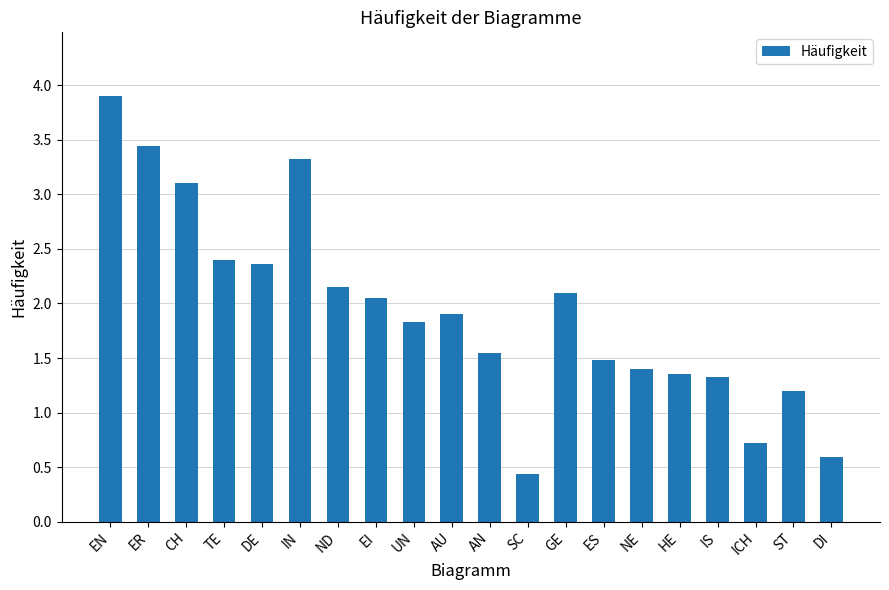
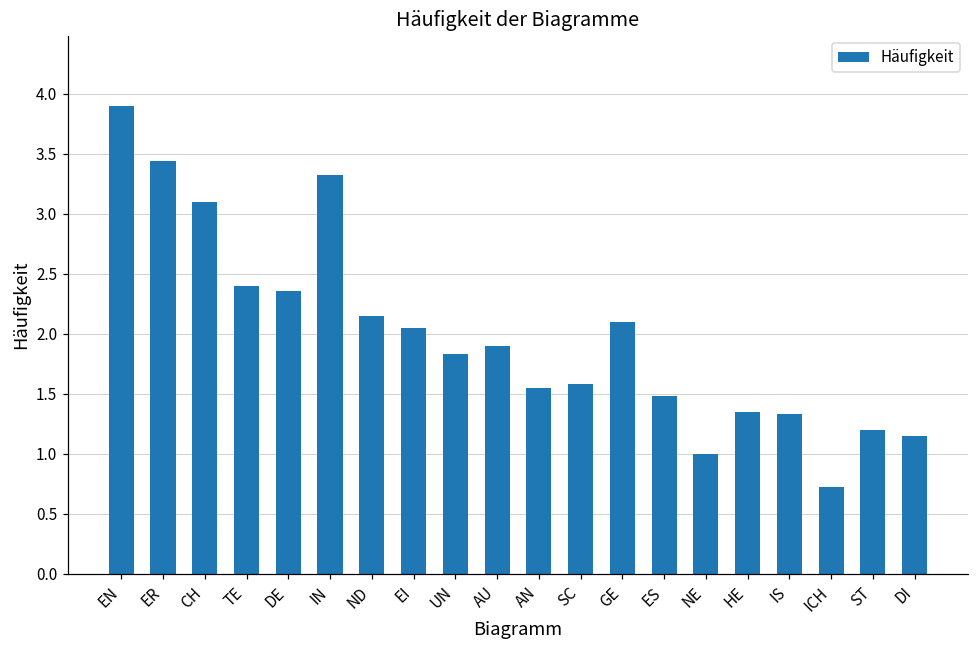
  {
    "EN": 3.90,
    "ER": 3.44,
    "CH": 3.10,
    "TE": 2.40,
    "DE": 2.36,
    "IN": 3.32,
    "ND": 2.15,
    "EI": 2.05,
    "UN": 1.83,
    "AU": 1.90,
    "AN": 1.55,
-   "SC": 0.44,
+   "SC": 1.58,
    "GE": 2.10,
    "ES": 1.48,
-   "NE": 1.4,
+   "NE": 1.0,
    "HE": 1.35,
    "IS": 1.33,
    "ICH": 0.72,
    "ST": 1.20,
-   "DI": 0.59
+   "DI": 1.15
  }
